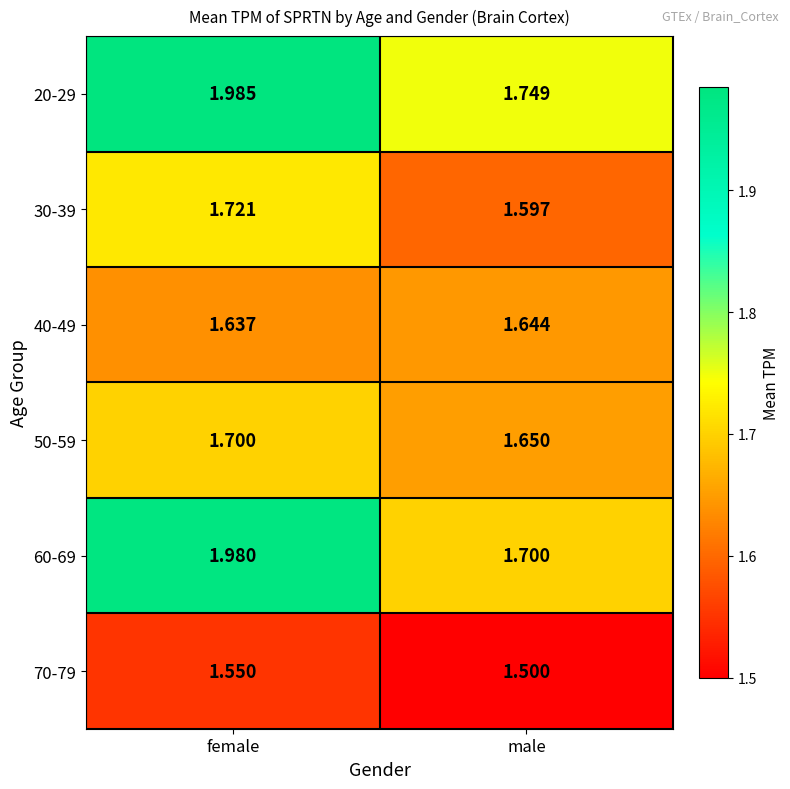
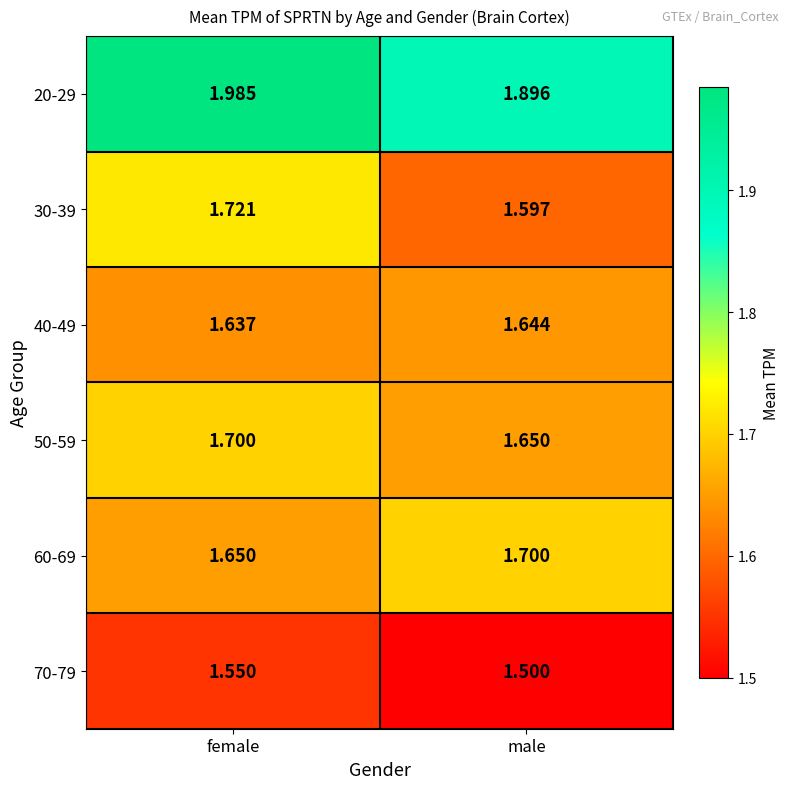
  {
    "20-29": {
      "female": 1.985,
-     "male": 1.749
+     "male": 1.896
    },
    "30-39": {
      "female": 1.721,
      "male": 1.597
    },
    "40-49": {
      "female": 1.637,
      "male": 1.644
    },
    "50-59": {
      "female": 1.700,
      "male": 1.650
    },
    "60-69": {
-     "female": 1.980,
+     "female": 1.650,
      "male": 1.700
    },
    "70-79": {
      "female": 1.550,
      "male": 1.500
    }
  }
